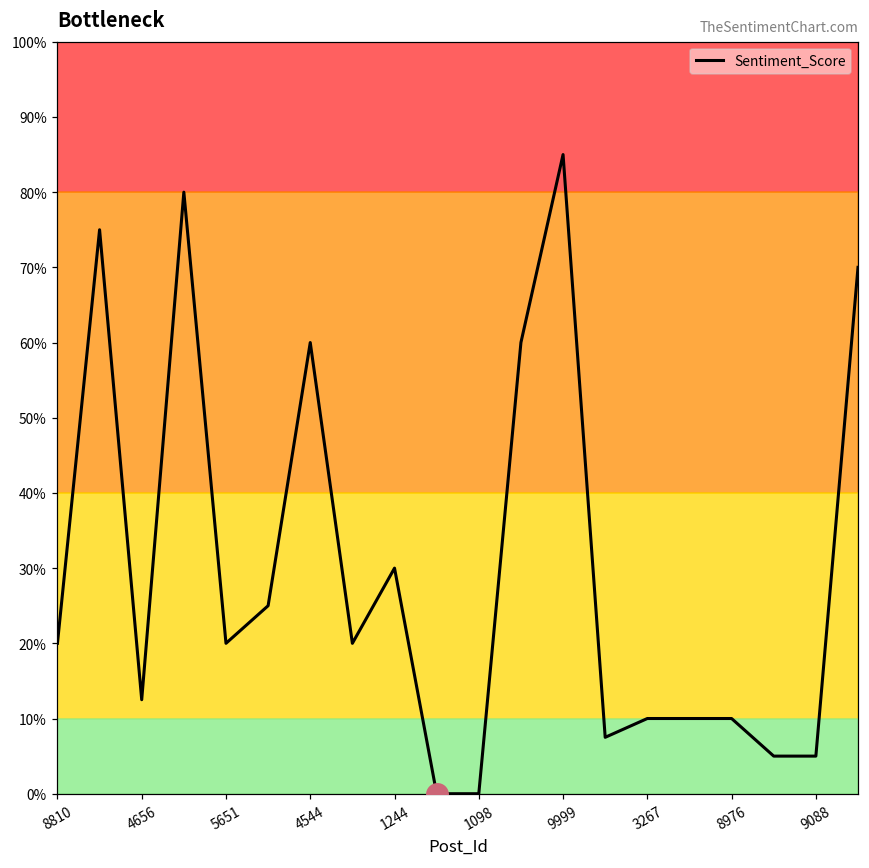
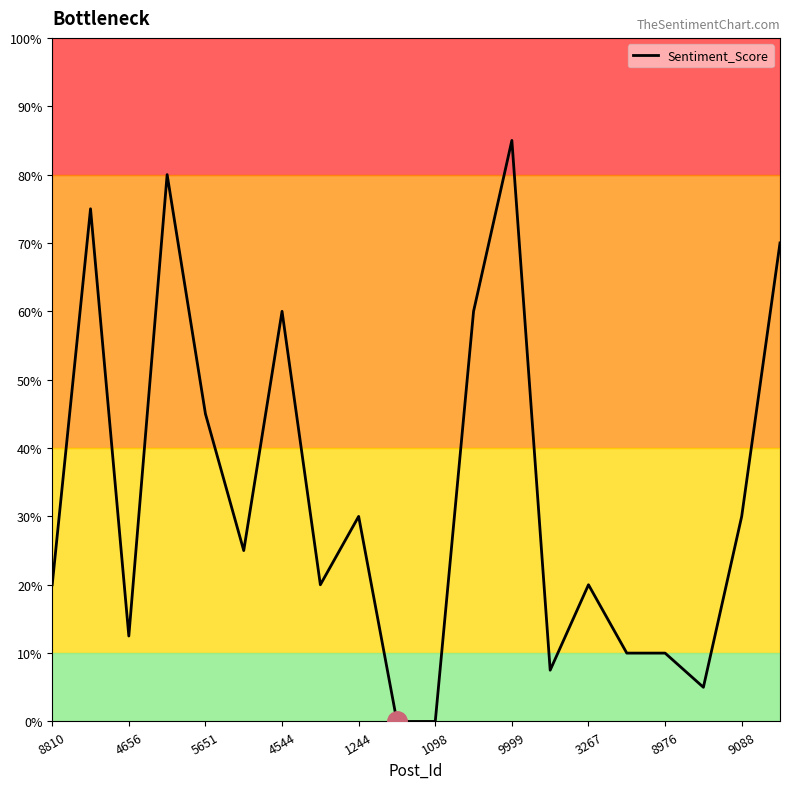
  {
    "Sentiment_Score": {
      "8810": "20%",
      "4656": "13%",
-     "5651": "20%",
+     "5651": "45%",
      "4544": "60%",
      "1244": "30%",
      "1098": "0%",
      "9999": "85%",
-     "3267": "10%",
+     "3267": "20%",
      "8976": "10%",
-     "9088": "5%"
+     "9088": "30%"
    }
  }
